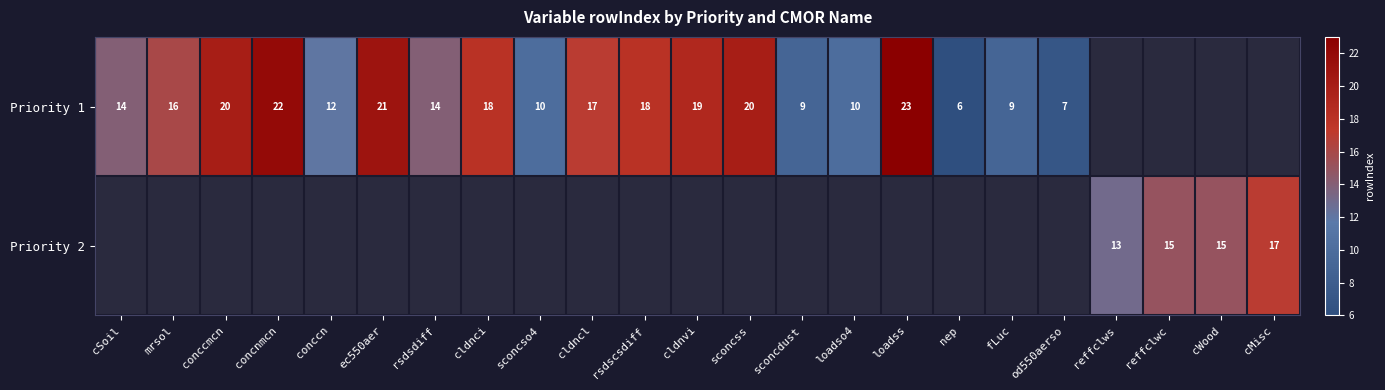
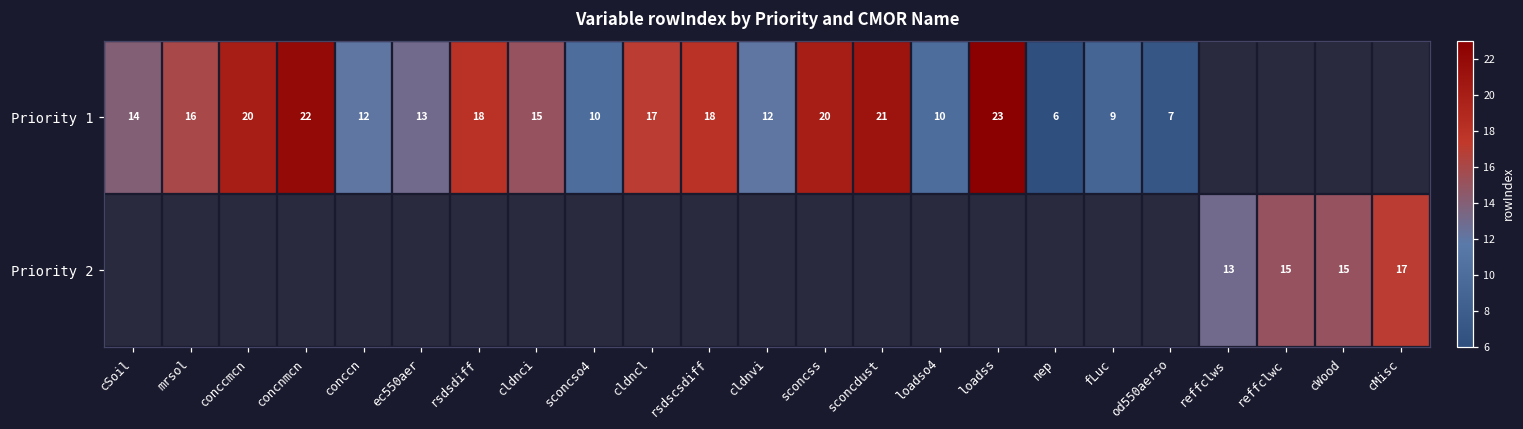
  {
    "Priority 1": {
      "cSoil": 14,
      "mrsol": 16,
      "conccmcn": 20,
      "concnmcn": 22,
      "conccn": 12,
-     "ec550aer": 21,
-     "rsdsdiff": 14,
-     "cldnci": 18,
+     "ec550aer": 13,
+     "rsdsdiff": 18,
+     "cldnci": 15,
      "sconcso4": 10,
      "cldncl": 17,
      "rsdscsdiff": 18,
-     "cldnvi": 19,
+     "cldnvi": 12,
      "sconcss": 20,
-     "sconcdust": 9,
+     "sconcdust": 21,
      "loadso4": 10,
      "loadss": 23,
      "nep": 6,
      "fLuc": 9,
      "od550aerso": 7
    },
    "Priority 2": {
      "reffclws": 13,
      "reffclwc": 15,
      "cWood": 15,
      "cMisc": 17
    }
  }
